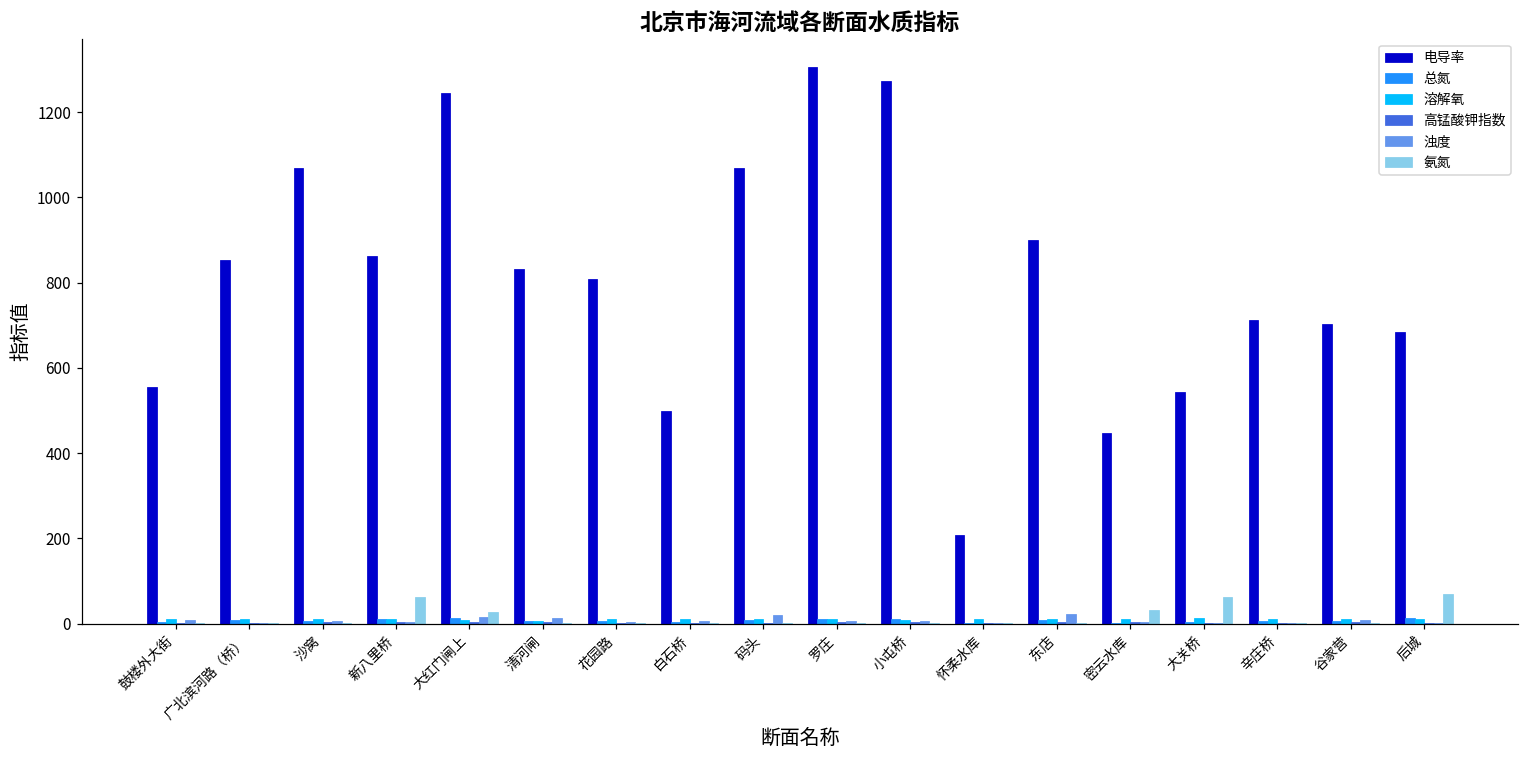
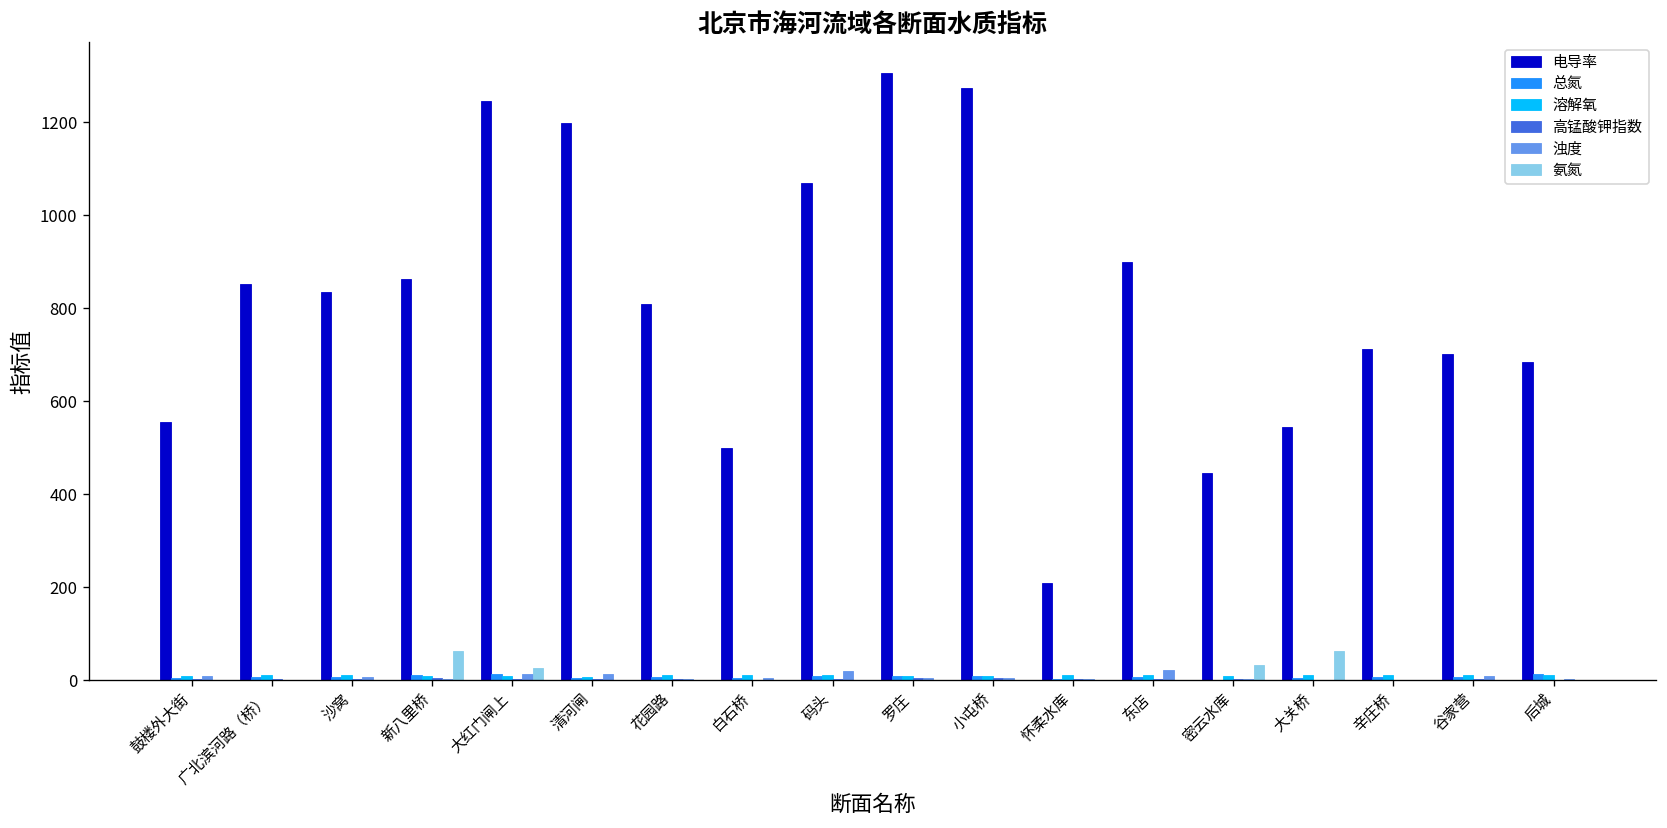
  {
    "电导率": {
      "鼓楼外大街": 560,
      "广北滨河路（桥）": 850,
-     "沙窝": 1070,
+     "沙窝": 840,
      "新八里桥": 860,
      "大红门闸上": 1250,
-     "清河闸": 830,
+     "清河闸": 1200,
      "花园路": 810,
      "白石桥": 500,
      "码头": 1070,
      "罗庄": 1310,
      "小屯桥": 1270,
      "怀柔水库": 210,
      "东店": 900,
      "密云水库": 450,
      "大关桥": 540,
      "辛庄桥": 710,
      "谷家营": 700,
      "后城": 680
    },
    "氨氮": {
      "新八里桥": 60,
      "大红门闸上": 30,
      "密云水库": 30,
      "大关桥": 60,
-     "后城": 70
+     "后城": 0
    }
  }
